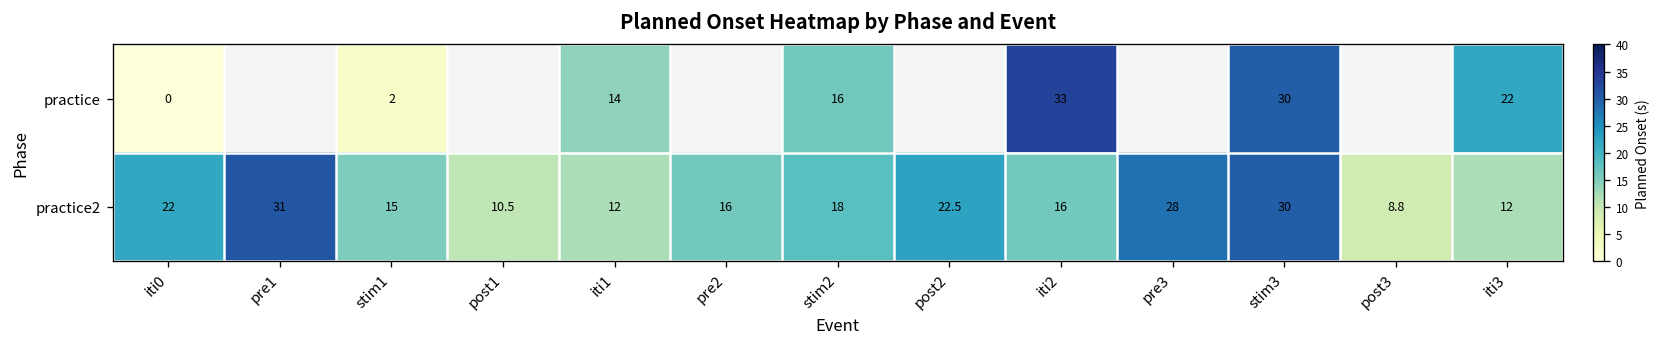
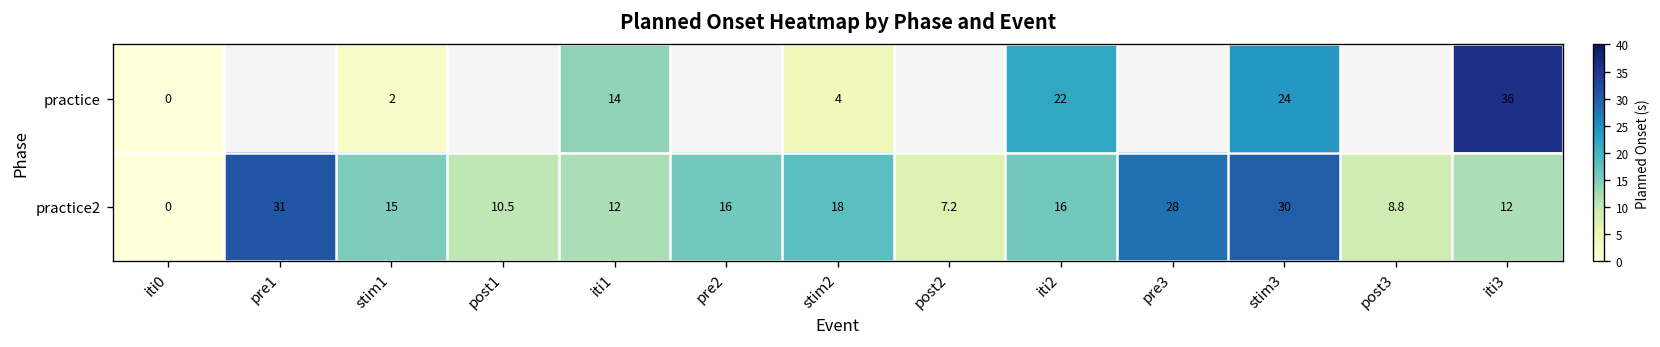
  {
    "practice": {
      "iti0": 0,
      "stim1": 2,
      "iti1": 14,
-     "stim2": 16,
-     "iti2": 33,
-     "stim3": 30,
-     "iti3": 22
+     "stim2": 4,
+     "iti2": 22,
+     "stim3": 24,
+     "iti3": 36
    },
    "practice2": {
-     "iti0": 22,
+     "iti0": 0,
      "pre1": 31,
      "stim1": 15,
      "post1": 10.5,
      "iti1": 12,
      "pre2": 16,
      "stim2": 18,
-     "post2": 22.5,
+     "post2": 7.2,
      "iti2": 16,
      "pre3": 28,
      "stim3": 30,
      "post3": 8.8,
      "iti3": 12
    }
  }
